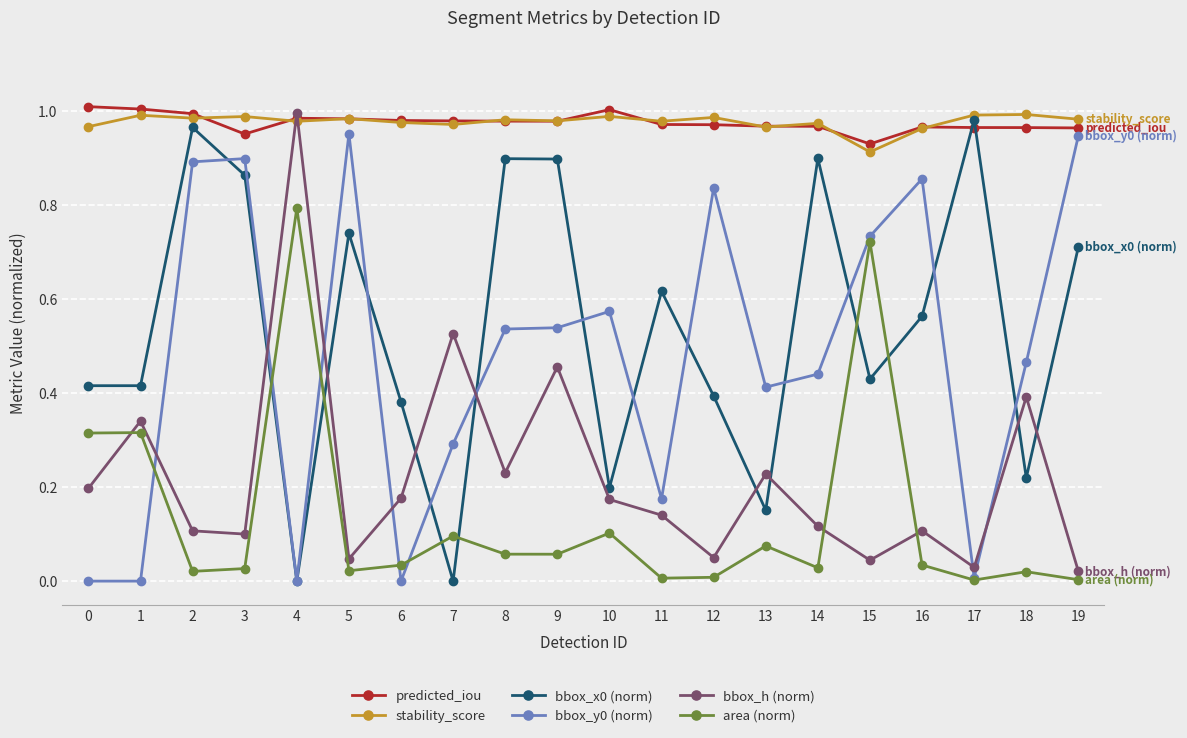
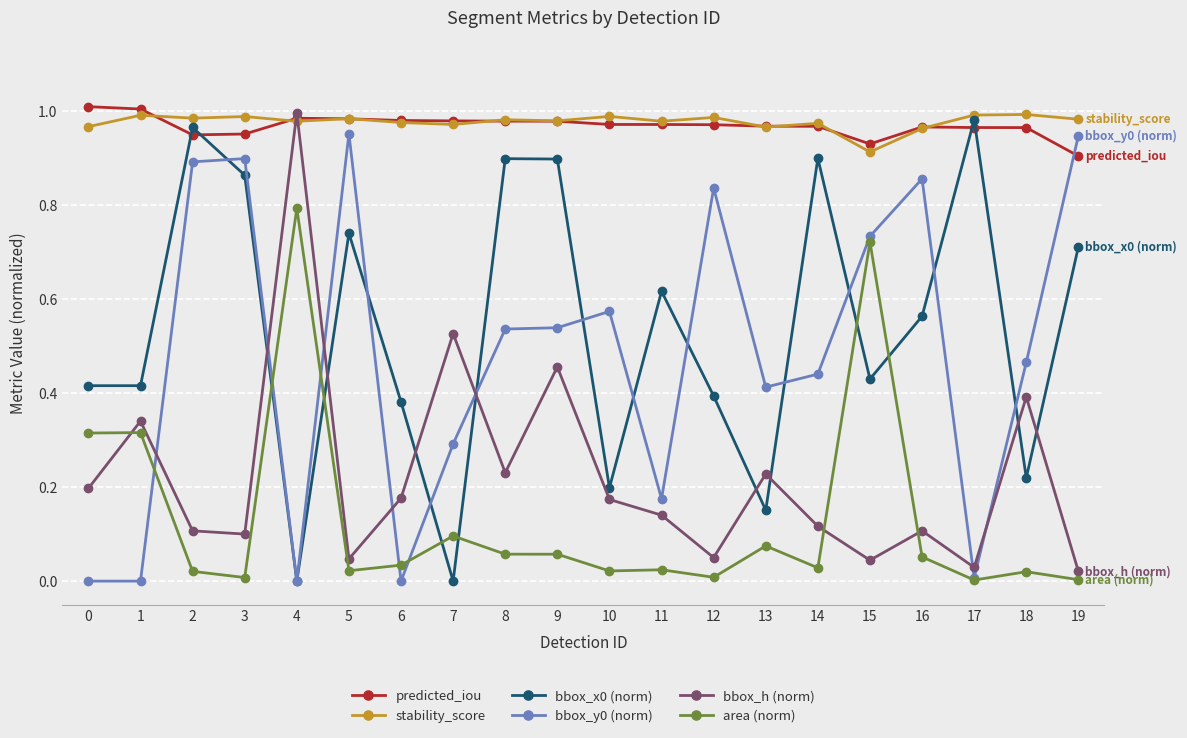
  {
    "predicted_iou": {
      "0": 1.01,
      "1": 1.00,
-     "2": 0.99,
+     "2": 0.95,
      "3": 0.95,
      "4": 0.98,
      "7": 0.98,
-     "10": 1.00,
+     "10": 0.97,
      "11": 0.97,
      "12": 0.97,
      "14": 0.97,
      "15": 0.93,
      "17": 0.96,
      "18": 0.96,
-     "19": 0.96
+     "19": 0.90
    },
    "stability_score": {
      "0": 0.97,
      "1": 0.99,
      "2": 0.98,
      "3": 0.99,
      "4": 0.98,
      "7": 0.97,
      "10": 0.99,
      "11": 0.98,
      "12": 0.99,
      "14": 0.97,
      "15": 0.91,
      "17": 0.99,
      "18": 0.99,
      "19": 0.98
    },
    "bbox_x0 (norm)": {
      "0": 0.42,
      "1": 0.42,
      "2": 0.96,
      "3": 0.86,
      "5": 0.74,
      "6": 0.38,
      "7": 0.00,
      "8": 0.90,
      "9": 0.90,
      "10": 0.20,
      "11": 0.62,
      "12": 0.39,
      "13": 0.15,
      "14": 0.90,
      "15": 0.43,
      "16": 0.56,
      "17": 0.98,
      "18": 0.22,
      "19": 0.71
    },
    "bbox_y0 (norm)": {
      "0": 0.00,
      "1": 0.00,
      "2": 0.89,
      "3": 0.90,
      "5": 0.95,
      "6": 0.00,
      "7": 0.29,
      "8": 0.54,
      "9": 0.54,
      "10": 0.57,
      "11": 0.18,
      "12": 0.84,
      "13": 0.41,
      "14": 0.44,
      "15": 0.73,
      "16": 0.86,
      "18": 0.47,
      "19": 0.95
    },
    "bbox_h (norm)": {
      "0": 0.20,
      "1": 0.34,
      "2": 0.11,
      "3": 0.10,
      "4": 1.00,
      "5": 0.05,
      "6": 0.18,
      "7": 0.53,
      "8": 0.23,
      "9": 0.46,
      "10": 0.17,
      "11": 0.14,
      "12": 0.05,
      "13": 0.23,
      "14": 0.12,
      "15": 0.04,
      "16": 0.11,
      "17": 0.03,
      "18": 0.39,
      "19": 0.02
    },
    "area (norm)": {
      "0": 0.31,
      "1": 0.32,
      "2": 0.02,
-     "3": 0.03,
+     "3": 0.01,
      "4": 0.79,
      "5": 0.02,
      "6": 0.03,
      "7": 0.10,
      "8": 0.06,
      "9": 0.06,
-     "10": 0.10,
-     "11": 0.01,
+     "10": 0.02,
+     "11": 0.02,
      "12": 0.01,
      "13": 0.07,
      "14": 0.03,
      "15": 0.72,
-     "16": 0.03,
+     "16": 0.05,
      "18": 0.02,
      "19": 0.00
    }
  }
